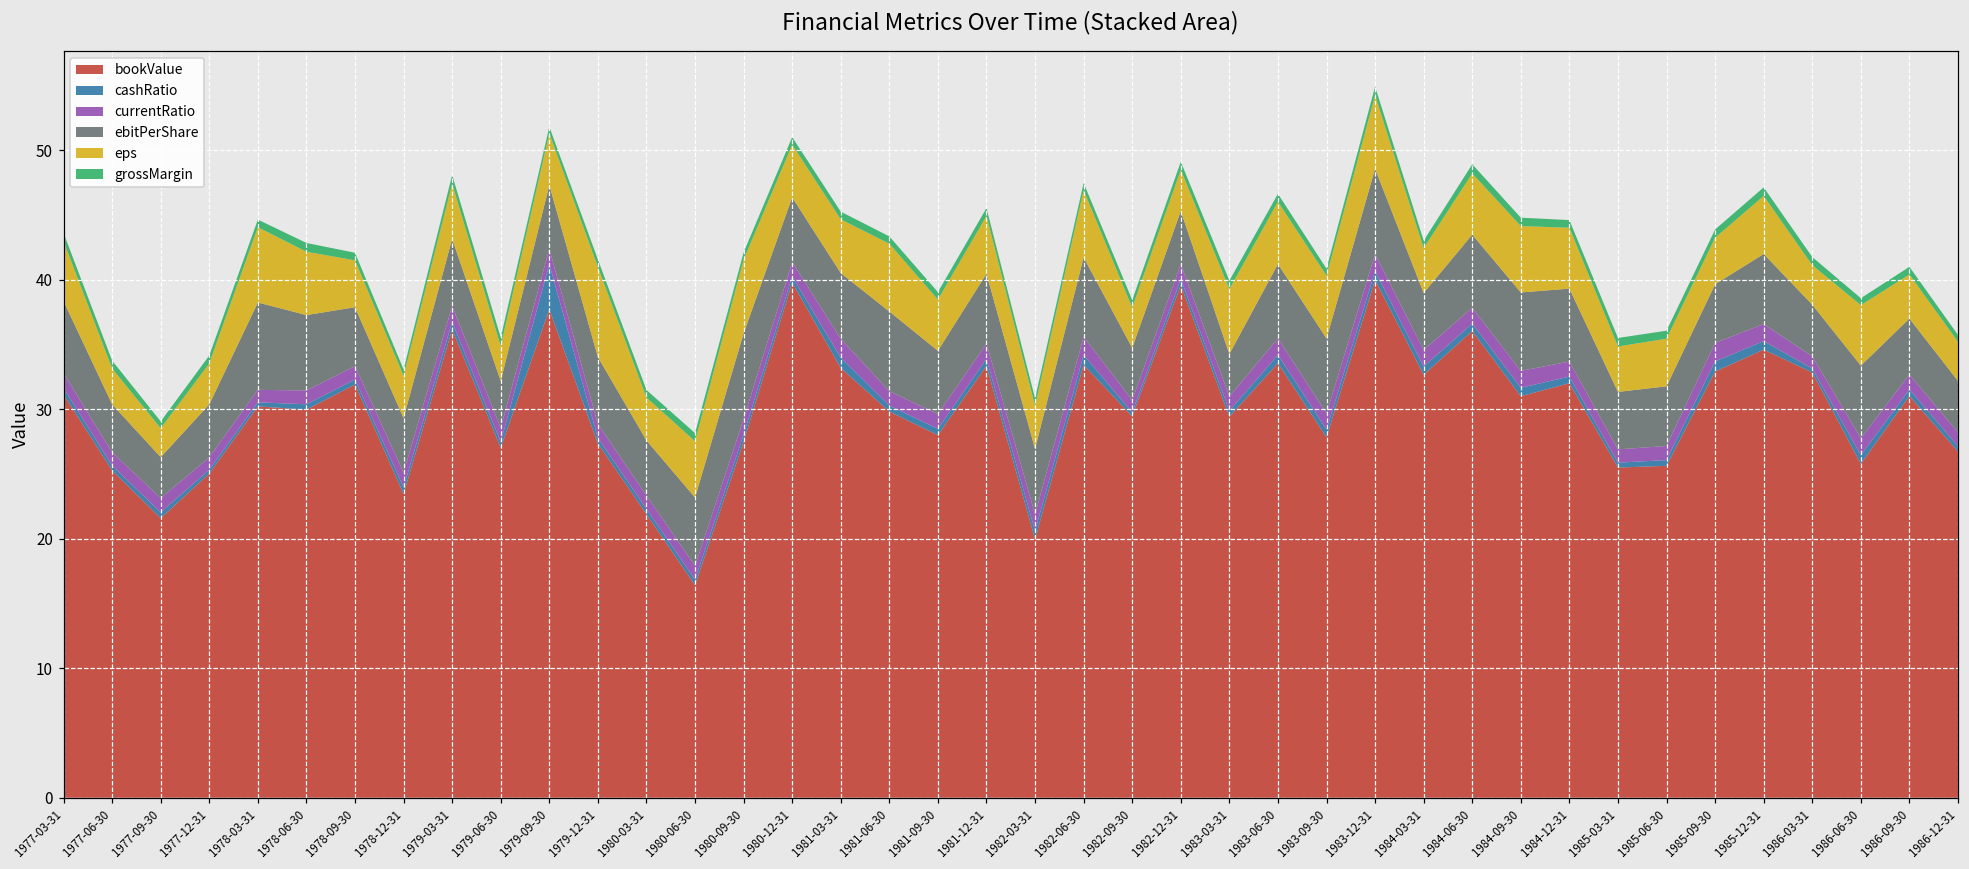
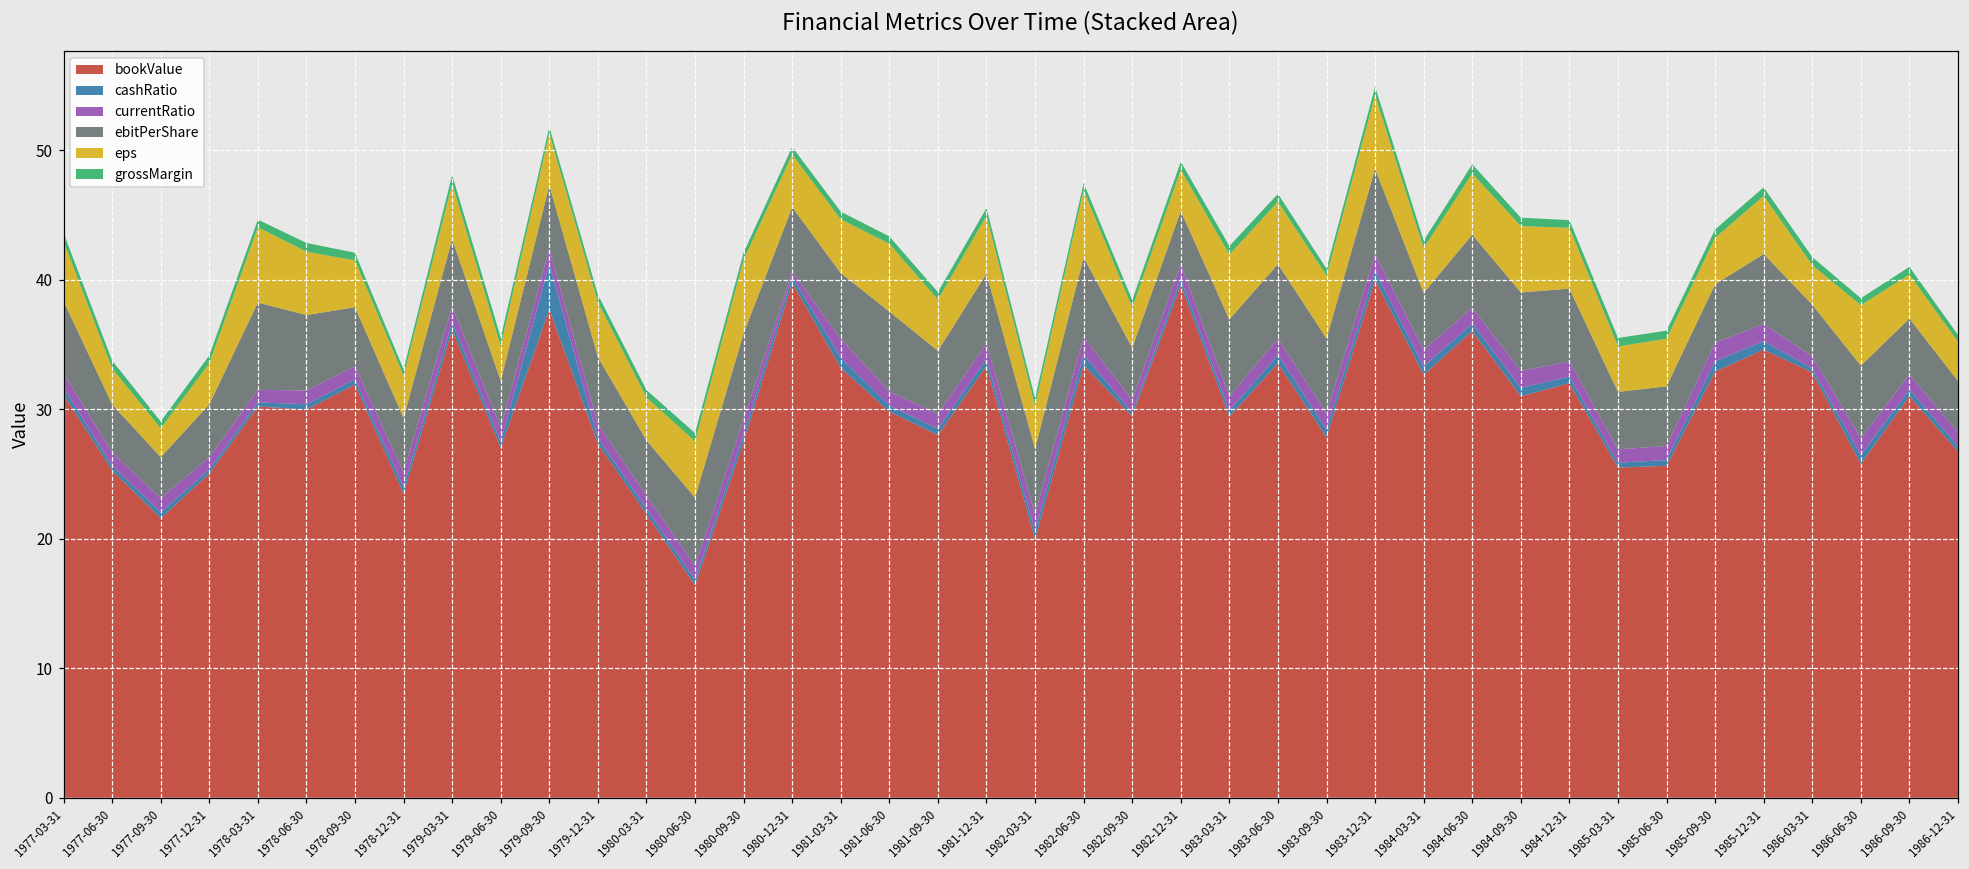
  {
    "currentRatio": {
      "1977-03-31": 1.1,
      "1977-06-30": 1.0,
      "1977-09-30": 1.1,
      "1977-12-31": 1.0,
      "1978-03-31": 1.0,
      "1978-06-30": 1.1,
      "1978-09-30": 1.0,
      "1978-12-31": 1.1,
      "1979-03-31": 1.2,
      "1979-06-30": 1.1,
      "1979-09-30": 1.2,
      "1979-12-31": 1.1,
      "1980-03-31": 1.0,
      "1980-06-30": 1.1,
      "1980-09-30": 1.2,
-     "1980-12-31": 1.1,
+     "1980-12-31": 0.4,
      "1981-03-31": 1.5,
      "1981-06-30": 1.1,
      "1981-09-30": 1.1,
      "1981-12-31": 1.2,
      "1982-03-31": 1.3,
      "1982-06-30": 1.4,
      "1982-09-30": 0.9,
      "1982-12-31": 1.1,
      "1983-03-31": 1.1,
      "1983-06-30": 1.3,
      "1983-09-30": 1.2,
      "1983-12-31": 1.3,
      "1984-03-31": 1.3,
      "1984-06-30": 1.2,
      "1984-09-30": 1.3,
      "1984-12-31": 1.2,
      "1985-03-31": 1.0,
      "1985-06-30": 1.1,
      "1985-09-30": 1.4,
      "1985-12-31": 1.3,
      "1986-03-31": 0.9,
      "1986-06-30": 1.3,
      "1986-09-30": 1.1,
      "1986-12-31": 1.1
    },
    "ebitPerShare": {
      "1977-03-31": 5.6,
      "1977-06-30": 3.7,
      "1977-09-30": 3.2,
      "1977-12-31": 4.1,
      "1978-03-31": 6.7,
      "1978-06-30": 5.8,
      "1978-09-30": 4.5,
      "1978-12-31": 4.2,
      "1979-03-31": 5.2,
      "1979-06-30": 3.6,
      "1979-09-30": 4.9,
      "1979-12-31": 5.2,
      "1980-03-31": 4.2,
      "1980-06-30": 5.3,
      "1980-09-30": 6.6,
      "1980-12-31": 5.0,
      "1981-03-31": 5.1,
      "1981-06-30": 6.2,
      "1981-09-30": 4.9,
      "1981-12-31": 5.4,
      "1982-03-31": 5.1,
      "1982-06-30": 6.1,
      "1982-09-30": 4.0,
      "1982-12-31": 4.1,
-     "1983-03-31": 3.3,
+     "1983-03-31": 5.9,
      "1983-06-30": 5.7,
      "1983-09-30": 5.8,
      "1983-12-31": 6.6,
      "1984-03-31": 4.4,
      "1984-06-30": 5.6,
      "1984-09-30": 6.1,
      "1984-12-31": 5.6,
      "1985-03-31": 4.4,
      "1985-06-30": 4.6,
      "1985-09-30": 4.5,
      "1985-12-31": 5.4,
      "1986-03-31": 4.0,
      "1986-06-30": 5.6,
      "1986-09-30": 4.3,
      "1986-12-31": 4.0
    },
    "eps": {
      "1977-03-31": 4.6,
      "1977-06-30": 2.8,
      "1977-09-30": 2.2,
      "1977-12-31": 3.2,
      "1978-03-31": 5.8,
      "1978-06-30": 4.9,
      "1978-09-30": 3.6,
      "1978-12-31": 3.3,
      "1979-03-31": 4.3,
      "1979-06-30": 2.7,
      "1979-09-30": 4.0,
-     "1979-12-31": 7.0,
+     "1979-12-31": 4.2,
      "1980-03-31": 3.3,
      "1980-06-30": 4.3,
      "1980-09-30": 5.7,
      "1980-12-31": 4.1,
      "1981-03-31": 4.1,
      "1981-06-30": 5.2,
      "1981-09-30": 4.0,
      "1981-12-31": 4.5,
      "1982-03-31": 3.3,
      "1982-06-30": 5.2,
      "1982-09-30": 3.1,
      "1982-12-31": 3.2,
      "1983-03-31": 5.0,
      "1983-06-30": 4.8,
      "1983-09-30": 4.9,
      "1983-12-31": 5.7,
      "1984-03-31": 3.5,
      "1984-06-30": 4.7,
      "1984-09-30": 5.1,
      "1984-12-31": 4.7,
      "1985-03-31": 3.5,
      "1985-06-30": 3.7,
      "1985-09-30": 3.6,
      "1985-12-31": 4.5,
      "1986-03-31": 3.1,
      "1986-06-30": 4.7,
      "1986-09-30": 3.4,
      "1986-12-31": 3.0
    }
  }
